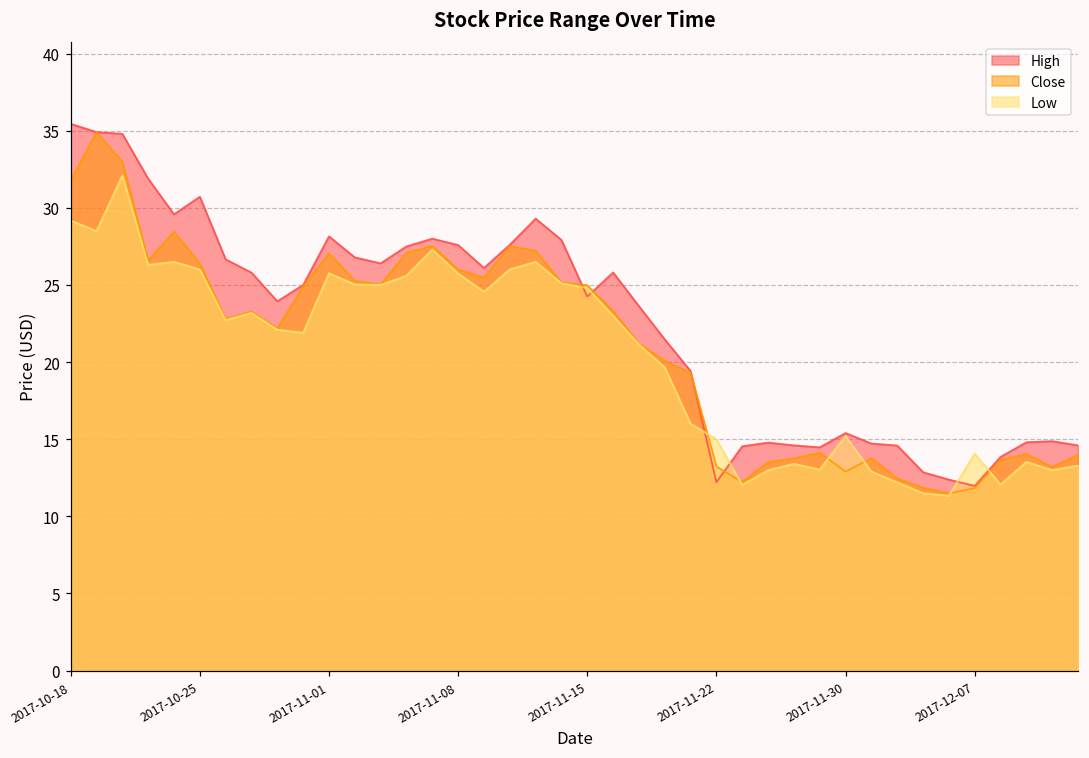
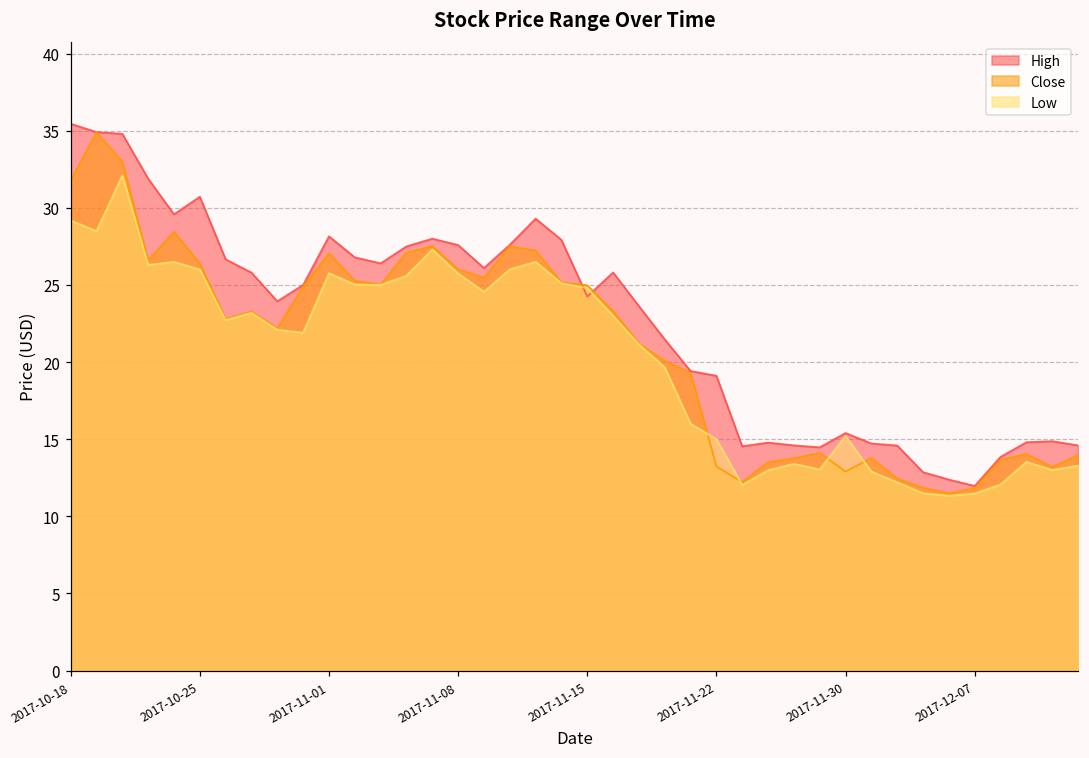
  {
    "High": {
      "2017-10-18": 35.5,
      "2017-10-25": 30.7,
      "2017-11-01": 28.2,
      "2017-11-08": 27.6,
      "2017-11-15": 24.3,
-     "2017-11-22": 12.2,
+     "2017-11-22": 19.1,
      "2017-11-30": 15.4
    },
    "Close": {
      "2017-10-18": 31.8,
      "2017-10-25": 26.4,
      "2017-11-01": 27.1,
      "2017-11-08": 26.0,
      "2017-11-15": 25.0,
      "2017-11-22": 13.2,
      "2017-11-30": 12.9
    },
    "Low": {
      "2017-10-18": 29.2,
      "2017-10-25": 26.0,
      "2017-11-01": 25.8,
      "2017-11-08": 25.7,
      "2017-11-15": 24.8,
      "2017-11-22": 15.0,
      "2017-11-30": 15.2,
-     "2017-12-07": 14.1
+     "2017-12-07": 11.5
    }
  }
